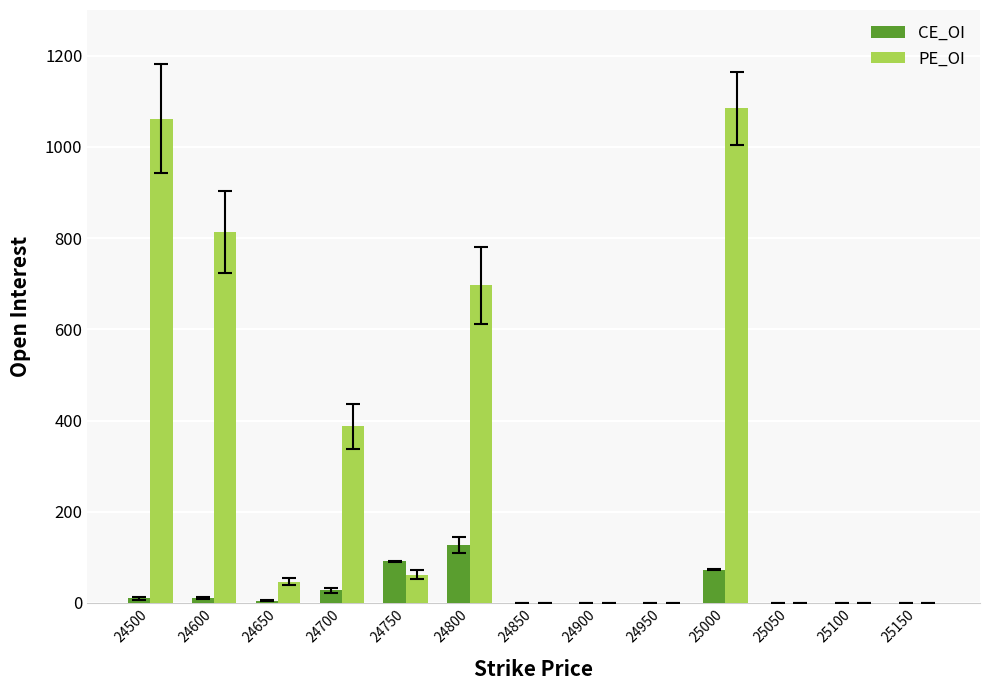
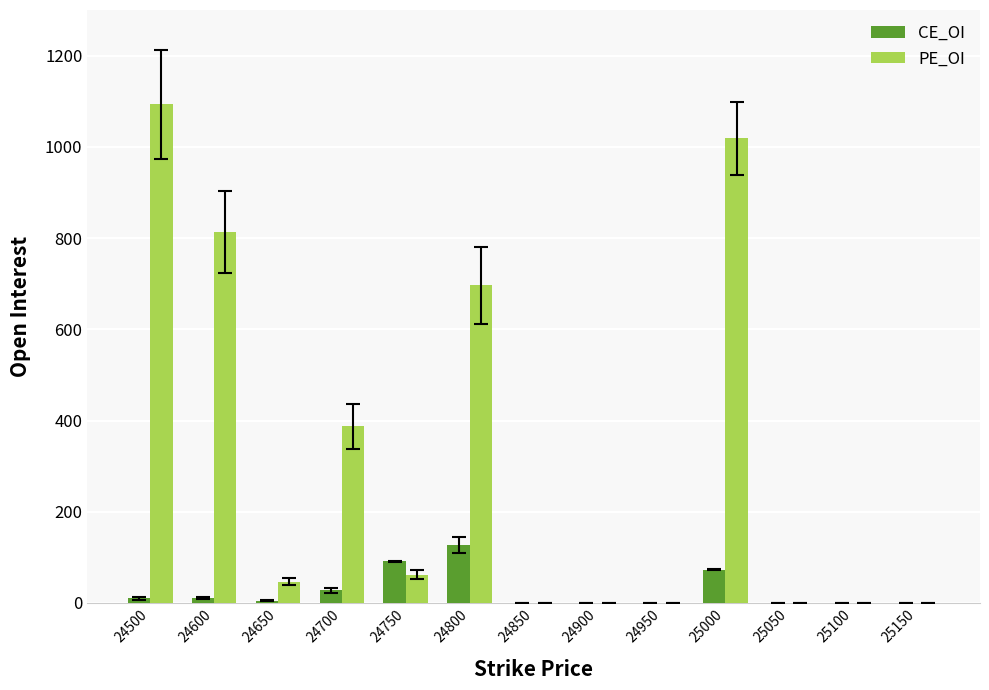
  {
    "CE_OI": {
      "24500": 10,
      "24600": 10,
      "24700": 30,
      "24750": 90,
      "24800": 130,
      "24850": 0,
      "24900": 0,
      "24950": 0,
      "25000": 70,
      "25050": 0,
      "25100": 0,
      "25150": 0
    },
    "PE_OI": {
-     "24500": 1060,
+     "24500": 1090,
      "24600": 810,
      "24650": 50,
      "24700": 390,
      "24750": 60,
      "24800": 700,
      "24850": 0,
      "24900": 0,
      "24950": 0,
-     "25000": 1090,
+     "25000": 1020,
      "25050": 0,
      "25100": 0,
      "25150": 0
    }
  }
